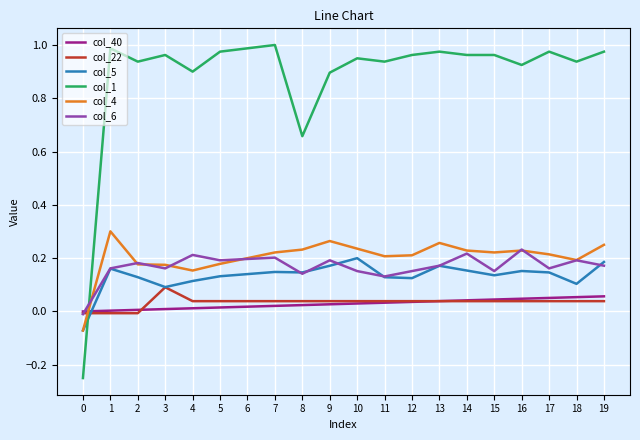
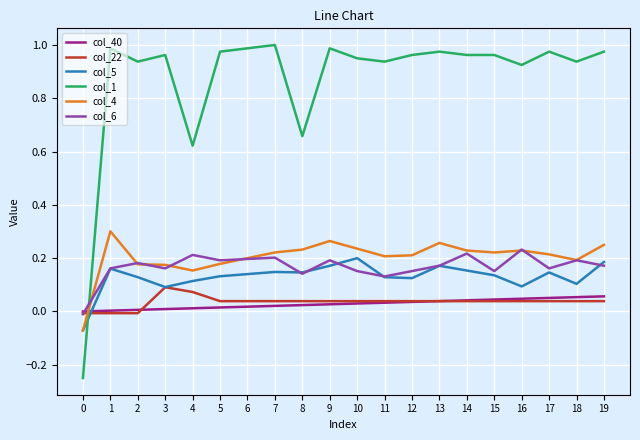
  {
    "col_22": {
      "2": -0.01,
-     "4": 0.04,
+     "4": 0.07,
      "5": 0.04,
      "6": 0.04,
      "7": 0.04,
      "8": 0.04,
      "9": 0.04,
      "17": 0.04,
      "18": 0.04,
      "19": 0.04
    },
    "col_5": {
      "2": 0.13,
      "4": 0.11,
      "5": 0.13,
      "6": 0.14,
      "7": 0.15,
      "9": 0.17,
      "10": 0.20,
      "12": 0.13,
      "14": 0.15,
      "15": 0.14,
-     "16": 0.15,
+     "16": 0.09,
      "17": 0.15,
      "18": 0.10,
      "19": 0.19
    },
    "col_1": {
      "0": -0.25,
      "2": 0.94,
      "3": 0.96,
-     "4": 0.90,
+     "4": 0.62,
      "5": 0.98,
      "6": 0.99,
      "7": 1.00,
      "8": 0.66,
-     "9": 0.90,
+     "9": 0.99,
      "10": 0.95,
      "11": 0.94,
      "12": 0.96,
      "13": 0.98,
      "14": 0.96,
      "15": 0.96,
      "16": 0.93,
      "17": 0.98,
      "18": 0.94,
      "19": 0.98
    },
    "col_4": {
      "1": 0.30,
      "3": 0.18,
      "4": 0.15,
      "5": 0.18,
      "7": 0.22,
      "8": 0.23,
      "9": 0.26,
      "10": 0.24,
      "11": 0.21,
      "12": 0.21,
      "13": 0.26,
      "14": 0.23,
      "15": 0.22,
      "17": 0.21,
      "19": 0.25
    }
  }
